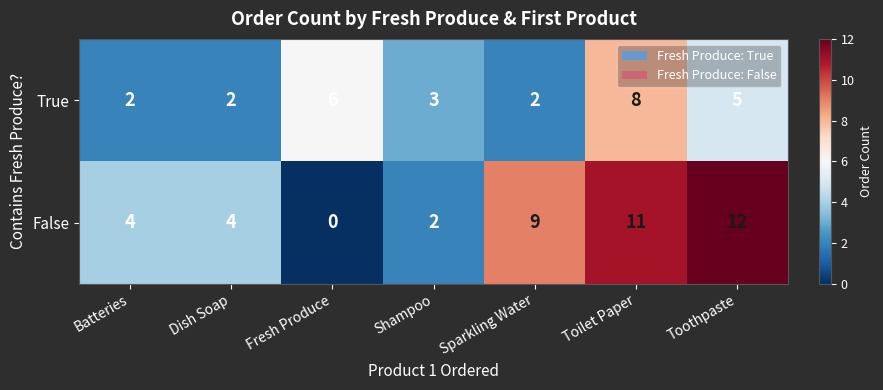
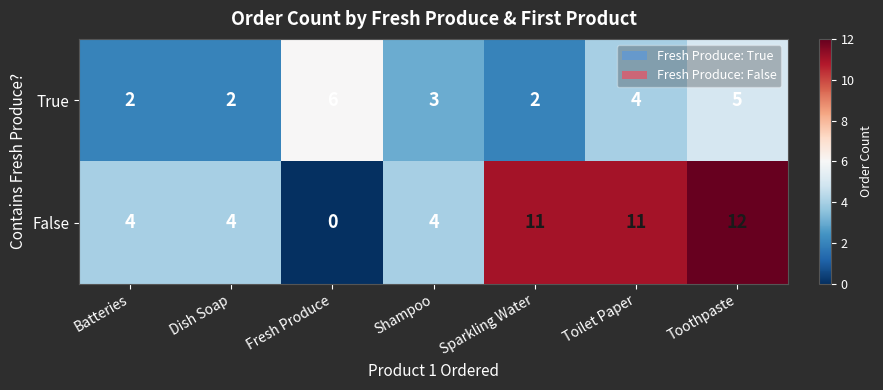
  {
    "True": {
      "Batteries": 2,
      "Dish Soap": 2,
      "Shampoo": 3,
      "Sparkling Water": 2,
-     "Toilet Paper": 8
+     "Toilet Paper": 4
    },
    "False": {
      "Batteries": 4,
      "Dish Soap": 4,
      "Fresh Produce": 0,
-     "Shampoo": 2,
-     "Sparkling Water": 9,
+     "Shampoo": 4,
+     "Sparkling Water": 11,
      "Toilet Paper": 11,
      "Toothpaste": 12
    }
  }
